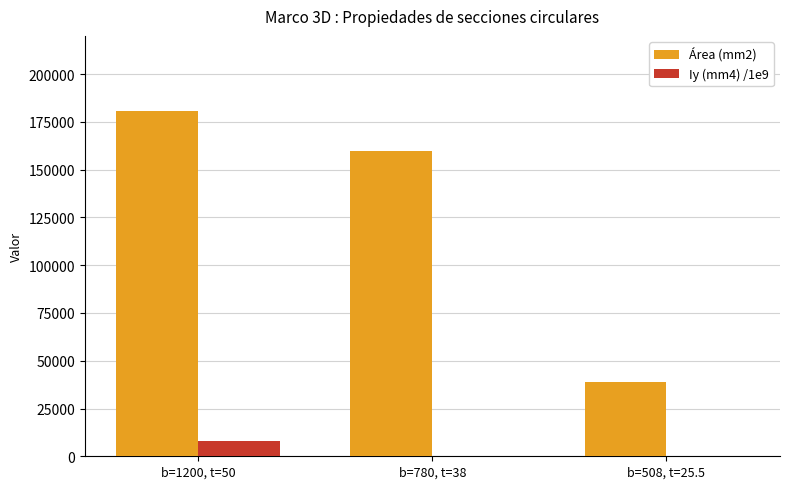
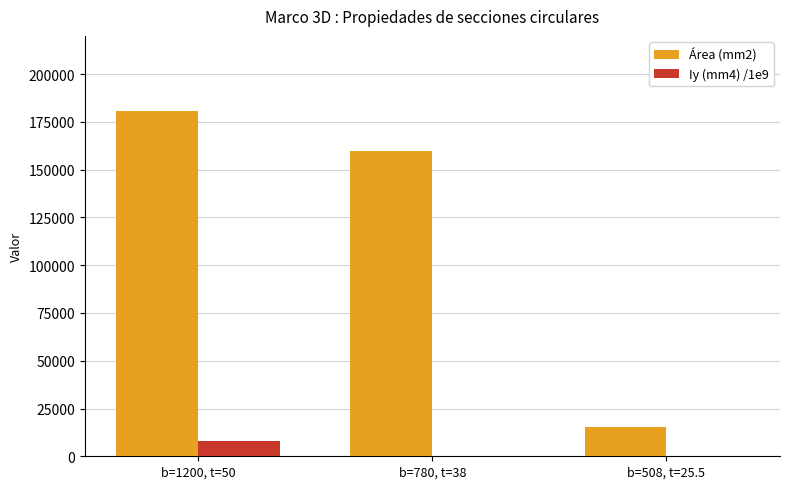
  {
    "Área (mm2)": {
      "b=1200, t=50": 181000,
      "b=780, t=38": 160000,
-     "b=508, t=25.5": 39000
+     "b=508, t=25.5": 15000
    },
    "Iy (mm4) /1e9": {
      "b=1200, t=50": 8000
    }
  }
